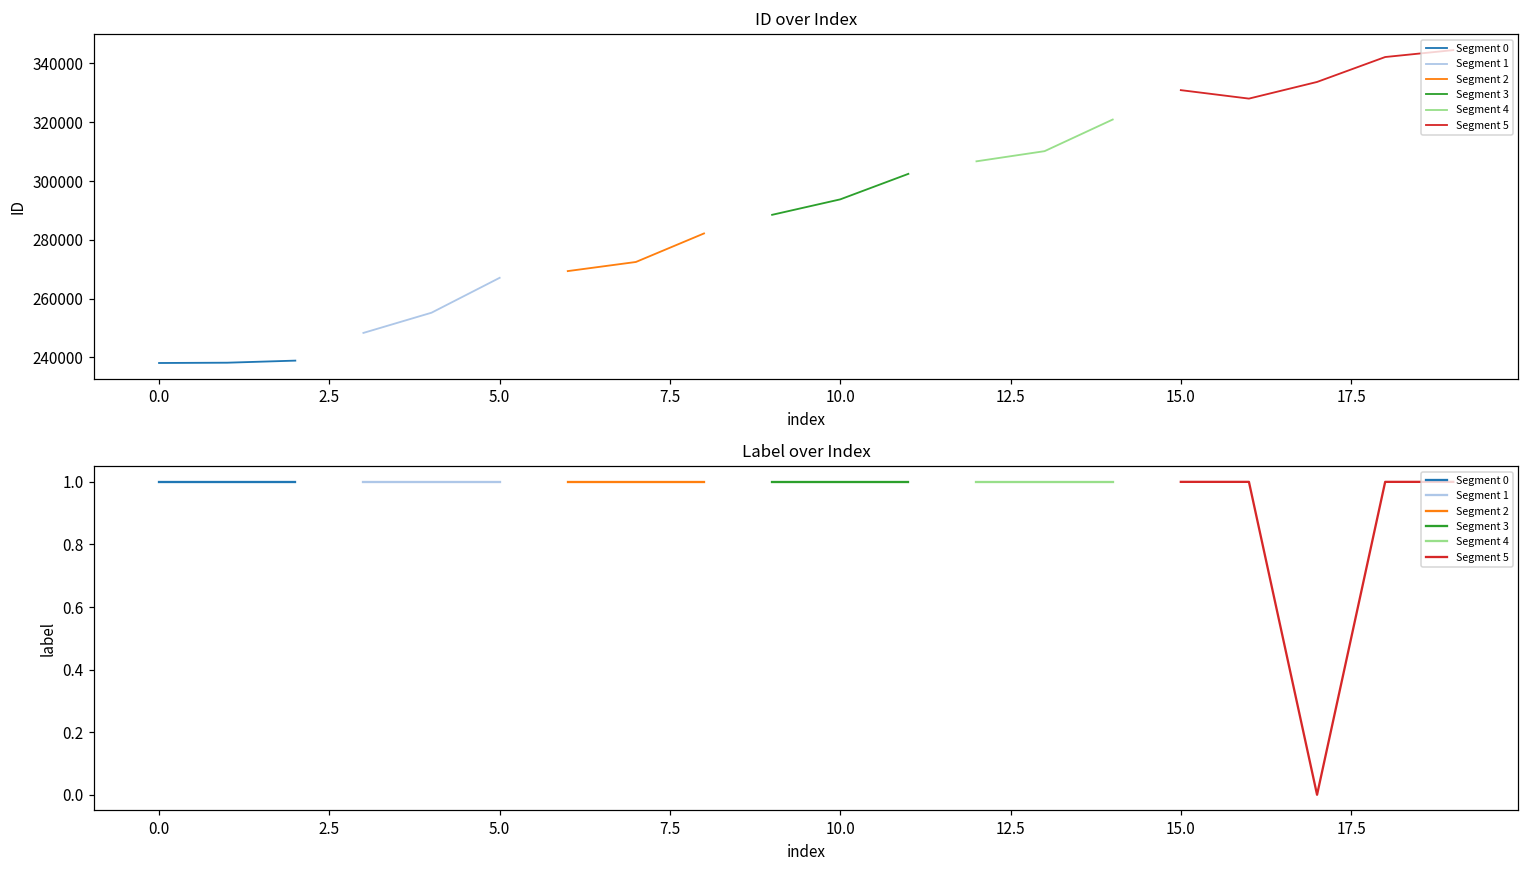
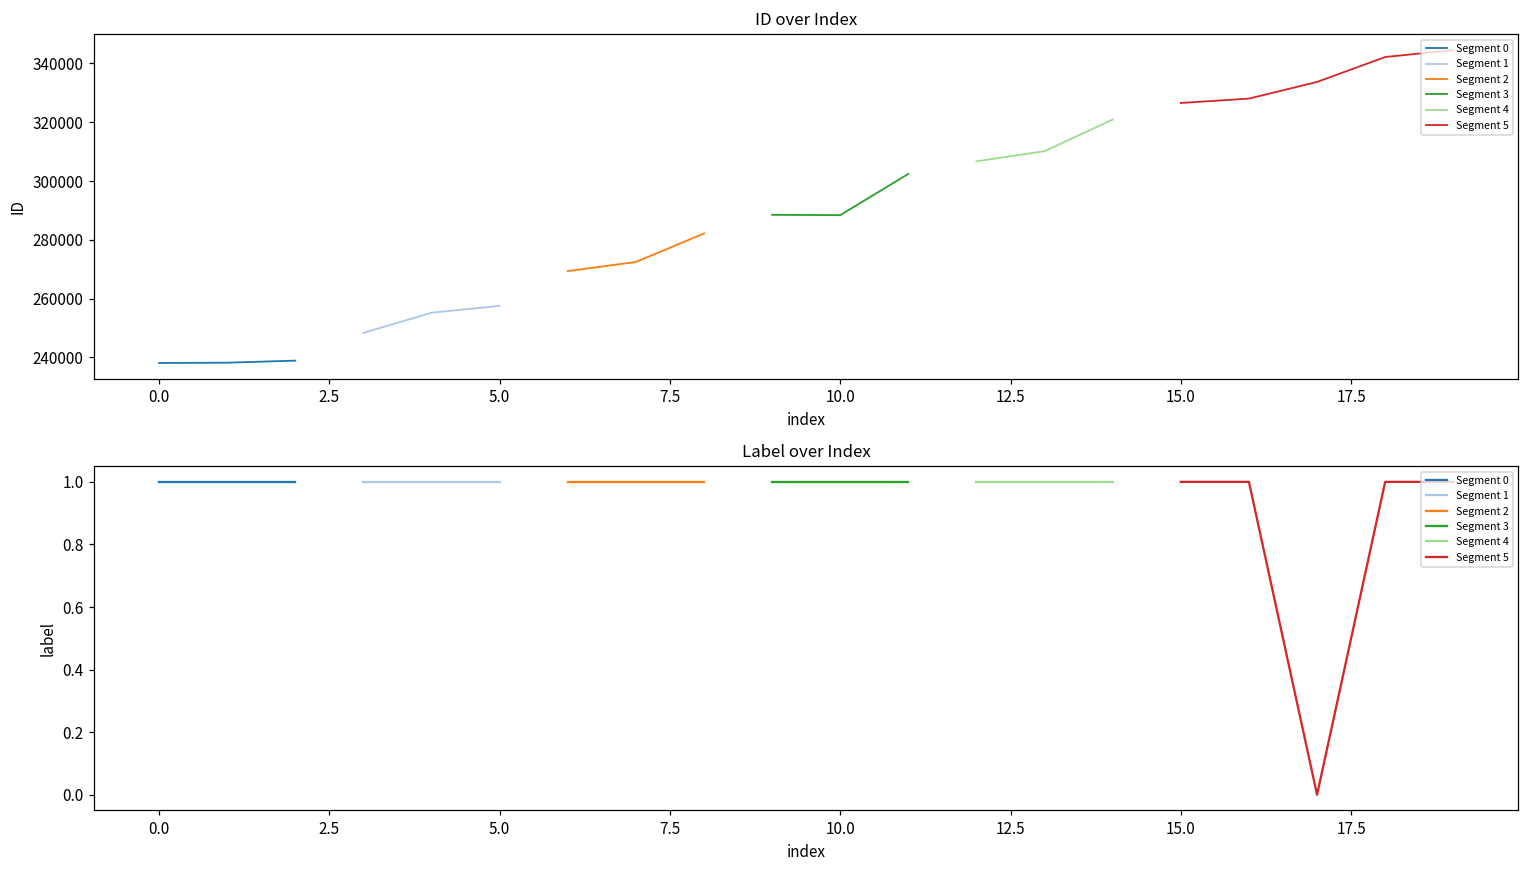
  {
    "ID over Index": {
      "Segment 0": {
        "0.0": 238000
      },
      "Segment 1": {
-       "5.0": 267000
+       "5.0": 258000
      },
      "Segment 3": {
-       "10.0": 294000
+       "10.0": 288000
      },
      "Segment 5": {
-       "15.0": 331000
+       "15.0": 327000
      }
    },
    "Label over Index": {
      "Segment 0": {
        "0.0": 1.00
      },
      "Segment 1": {
        "5.0": 1.00
      },
      "Segment 3": {
        "10.0": 1.00
      },
      "Segment 5": {
        "15.0": 1.00
      }
    }
  }
